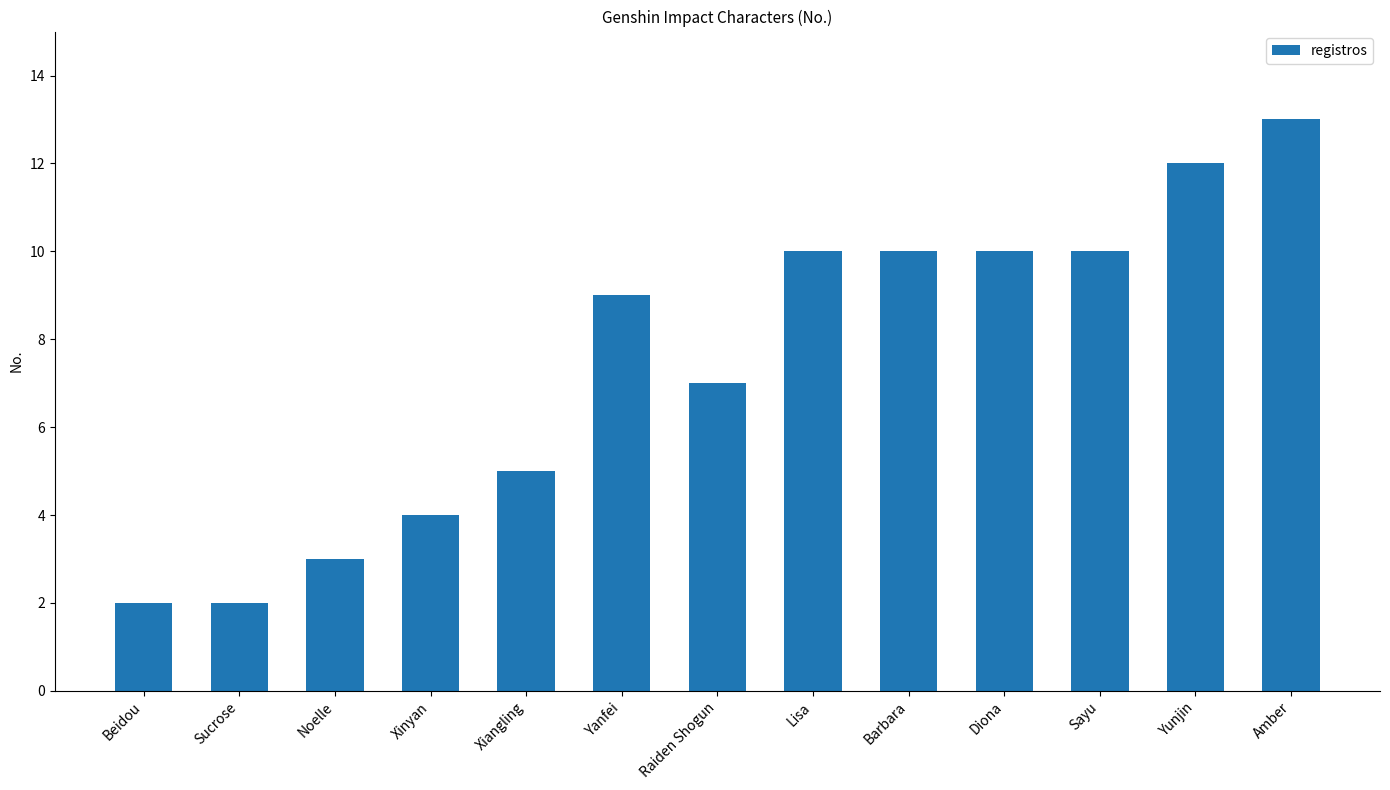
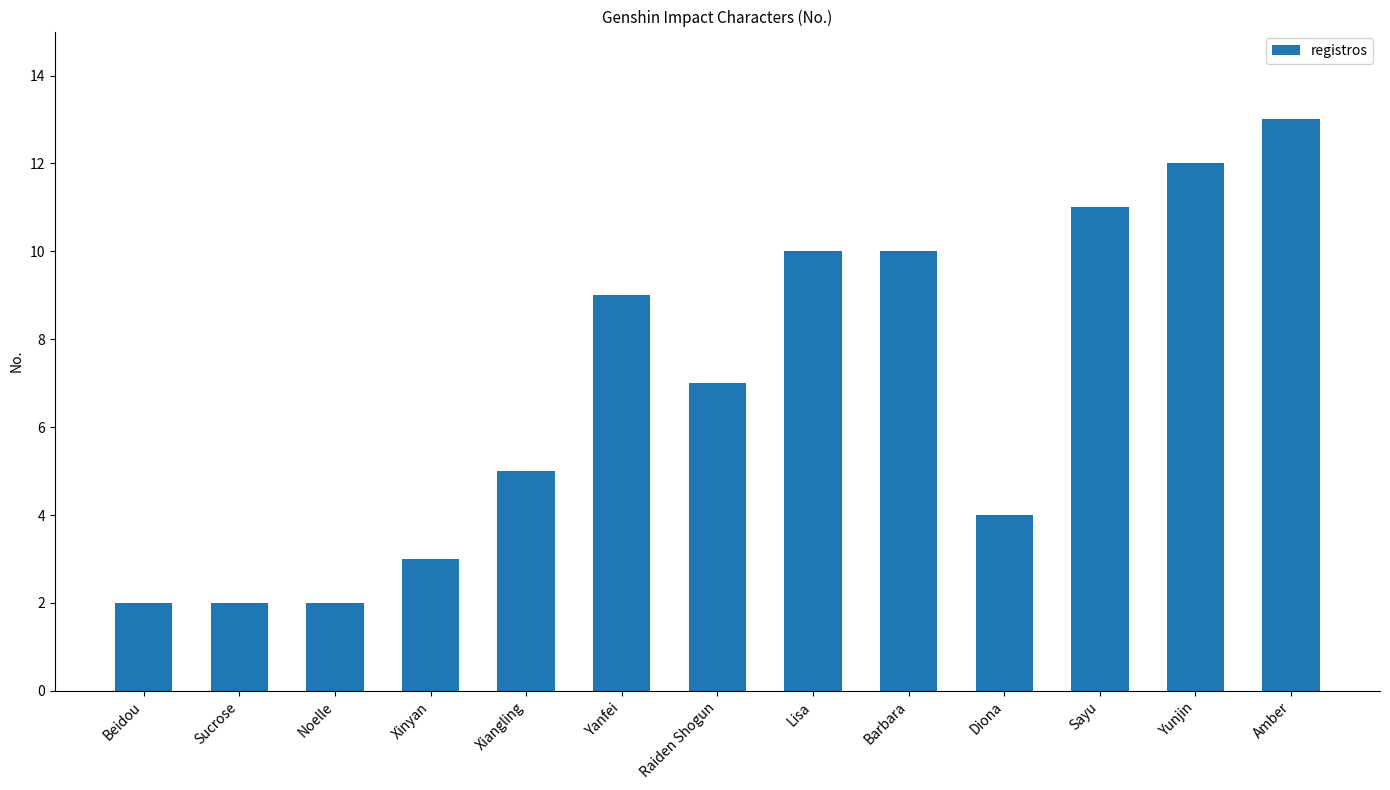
  {
    "Beidou": 2,
    "Sucrose": 2,
-   "Noelle": 3,
-   "Xinyan": 4,
+   "Noelle": 2,
+   "Xinyan": 3,
    "Xiangling": 5,
    "Yanfei": 9,
    "Raiden Shogun": 7,
    "Lisa": 10,
    "Barbara": 10,
-   "Diona": 10,
-   "Sayu": 10,
+   "Diona": 4,
+   "Sayu": 11,
    "Yunjin": 12,
    "Amber": 13
  }
